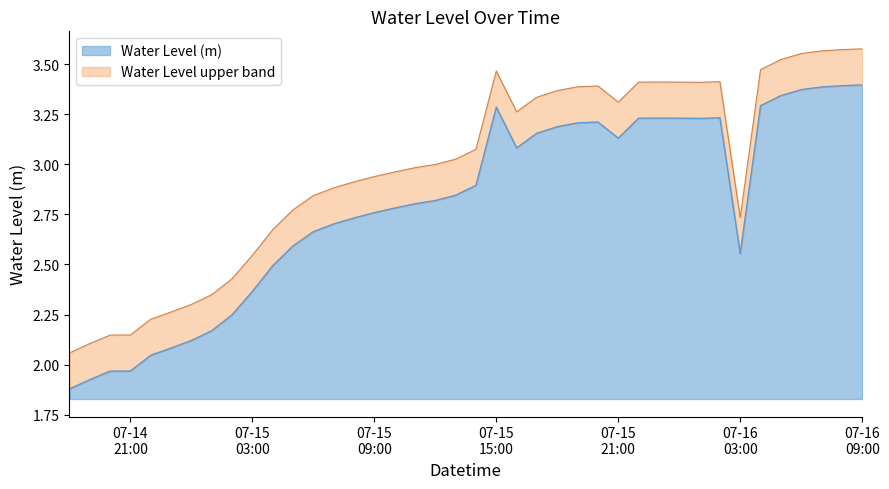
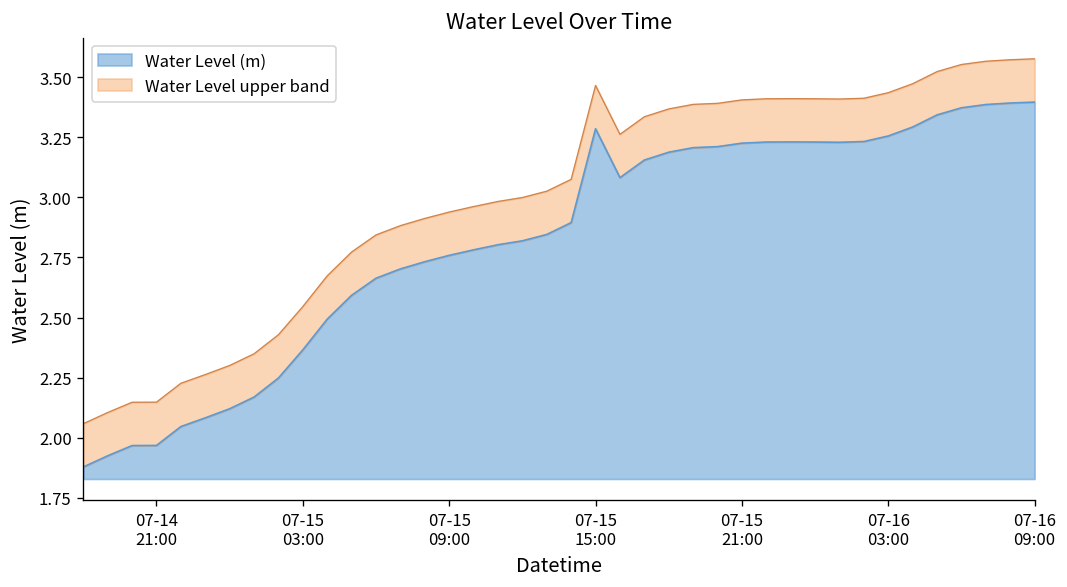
  {
    "Water Level (m)": {
      "07-14 21:00": 1.97,
      "07-15 03:00": 2.37,
      "07-15 09:00": 2.76,
      "07-15 15:00": 3.29,
-     "07-15 21:00": 3.13,
-     "07-16 03:00": 2.55,
+     "07-15 21:00": 3.23,
+     "07-16 03:00": 3.26,
      "07-16 09:00": 3.40
    },
    "Water Level upper band": {
      "07-14 21:00": 2.15,
      "07-15 03:00": 2.55,
      "07-15 09:00": 2.94,
      "07-15 15:00": 3.47,
      "07-15 21:00": 0.18,
      "07-16 03:00": 0.18,
      "07-16 09:00": 3.58
    }
  }
